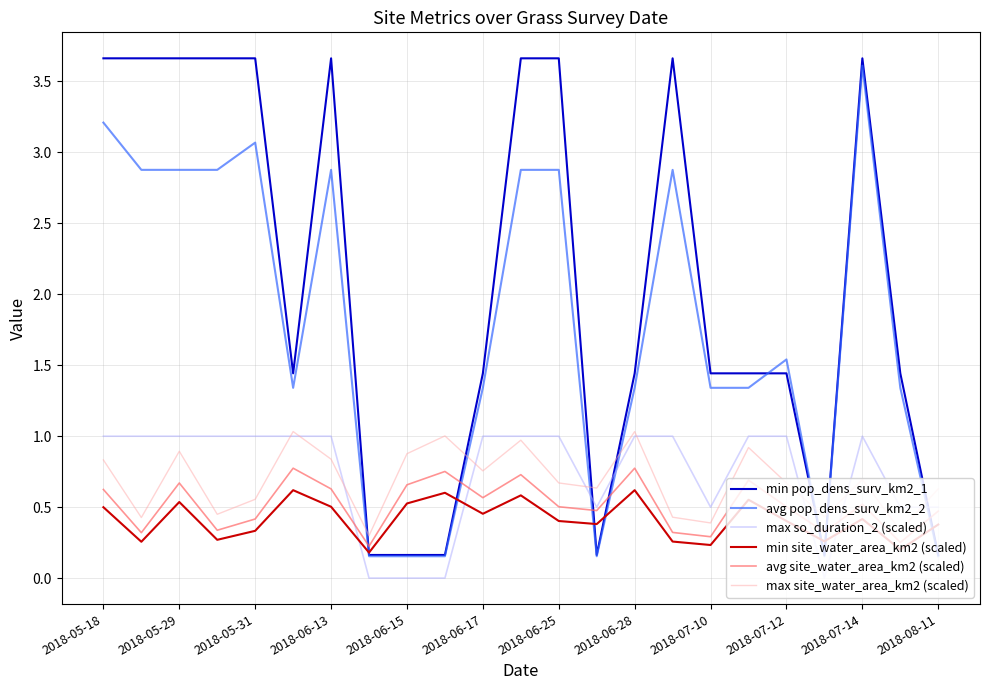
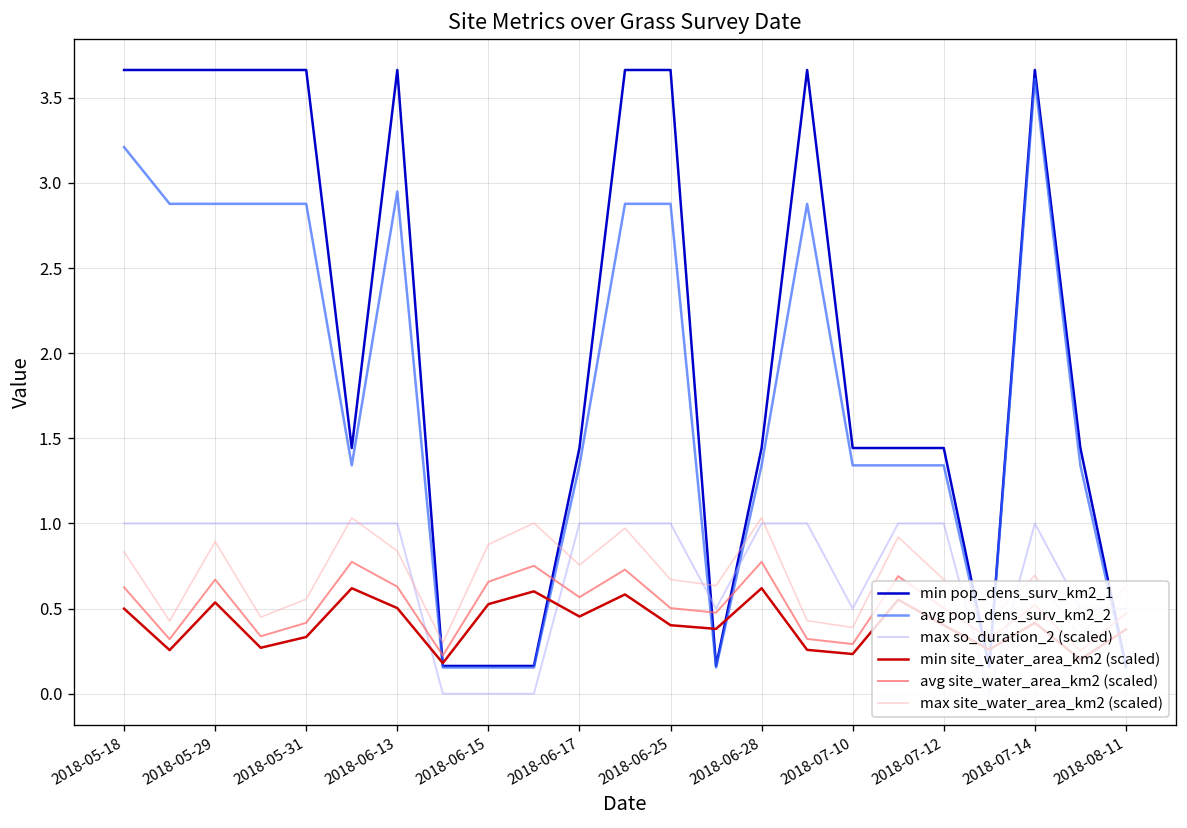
  {
    "min pop_dens_surv_km2_1": {
      "2018-05-18": 3.66,
      "2018-05-29": 3.66,
      "2018-05-31": 3.66,
      "2018-06-13": 3.66,
      "2018-06-17": 1.44,
      "2018-06-25": 3.66,
      "2018-06-28": 1.44,
      "2018-07-10": 1.44,
      "2018-07-12": 1.44,
      "2018-07-14": 3.66
    },
    "avg pop_dens_surv_km2_2": {
      "2018-05-18": 3.21,
      "2018-05-29": 2.88,
-     "2018-05-31": 3.07,
-     "2018-06-13": 2.88,
+     "2018-05-31": 2.88,
+     "2018-06-13": 2.95,
      "2018-06-17": 1.34,
      "2018-06-25": 2.88,
      "2018-06-28": 1.34,
      "2018-07-10": 1.34,
-     "2018-07-12": 1.54,
+     "2018-07-12": 1.34,
      "2018-07-14": 3.61
    },
    "max so_duration_2 (scaled)": {
      "2018-05-18": 1.00,
      "2018-05-29": 1.00,
      "2018-05-31": 1.00,
      "2018-06-13": 1.00,
      "2018-06-15": 0.00,
      "2018-06-17": 1.00,
      "2018-06-25": 1.00,
      "2018-06-28": 1.00,
      "2018-07-10": 0.50,
      "2018-07-12": 1.00,
      "2018-07-14": 1.00
    },
    "min site_water_area_km2 (scaled)": {
      "2018-05-18": 0.50,
      "2018-05-29": 0.54,
      "2018-05-31": 0.33,
      "2018-06-13": 0.50,
      "2018-06-15": 0.53,
      "2018-06-17": 0.45,
      "2018-06-25": 0.40,
      "2018-06-28": 0.62,
      "2018-07-10": 0.23
    },
    "avg site_water_area_km2 (scaled)": {
      "2018-05-18": 0.62,
      "2018-05-29": 0.67,
      "2018-05-31": 0.42,
      "2018-06-13": 0.63,
      "2018-06-15": 0.66,
      "2018-06-17": 0.57,
      "2018-06-25": 0.50,
      "2018-06-28": 0.77,
      "2018-07-10": 0.29
    },
    "max site_water_area_km2 (scaled)": {
      "2018-05-18": 0.83,
      "2018-05-29": 0.89,
      "2018-05-31": 0.56,
      "2018-06-13": 0.84,
      "2018-06-15": 0.88,
      "2018-06-17": 0.76,
      "2018-06-25": 0.67,
      "2018-06-28": 1.03,
      "2018-07-10": 0.39
    }
  }
